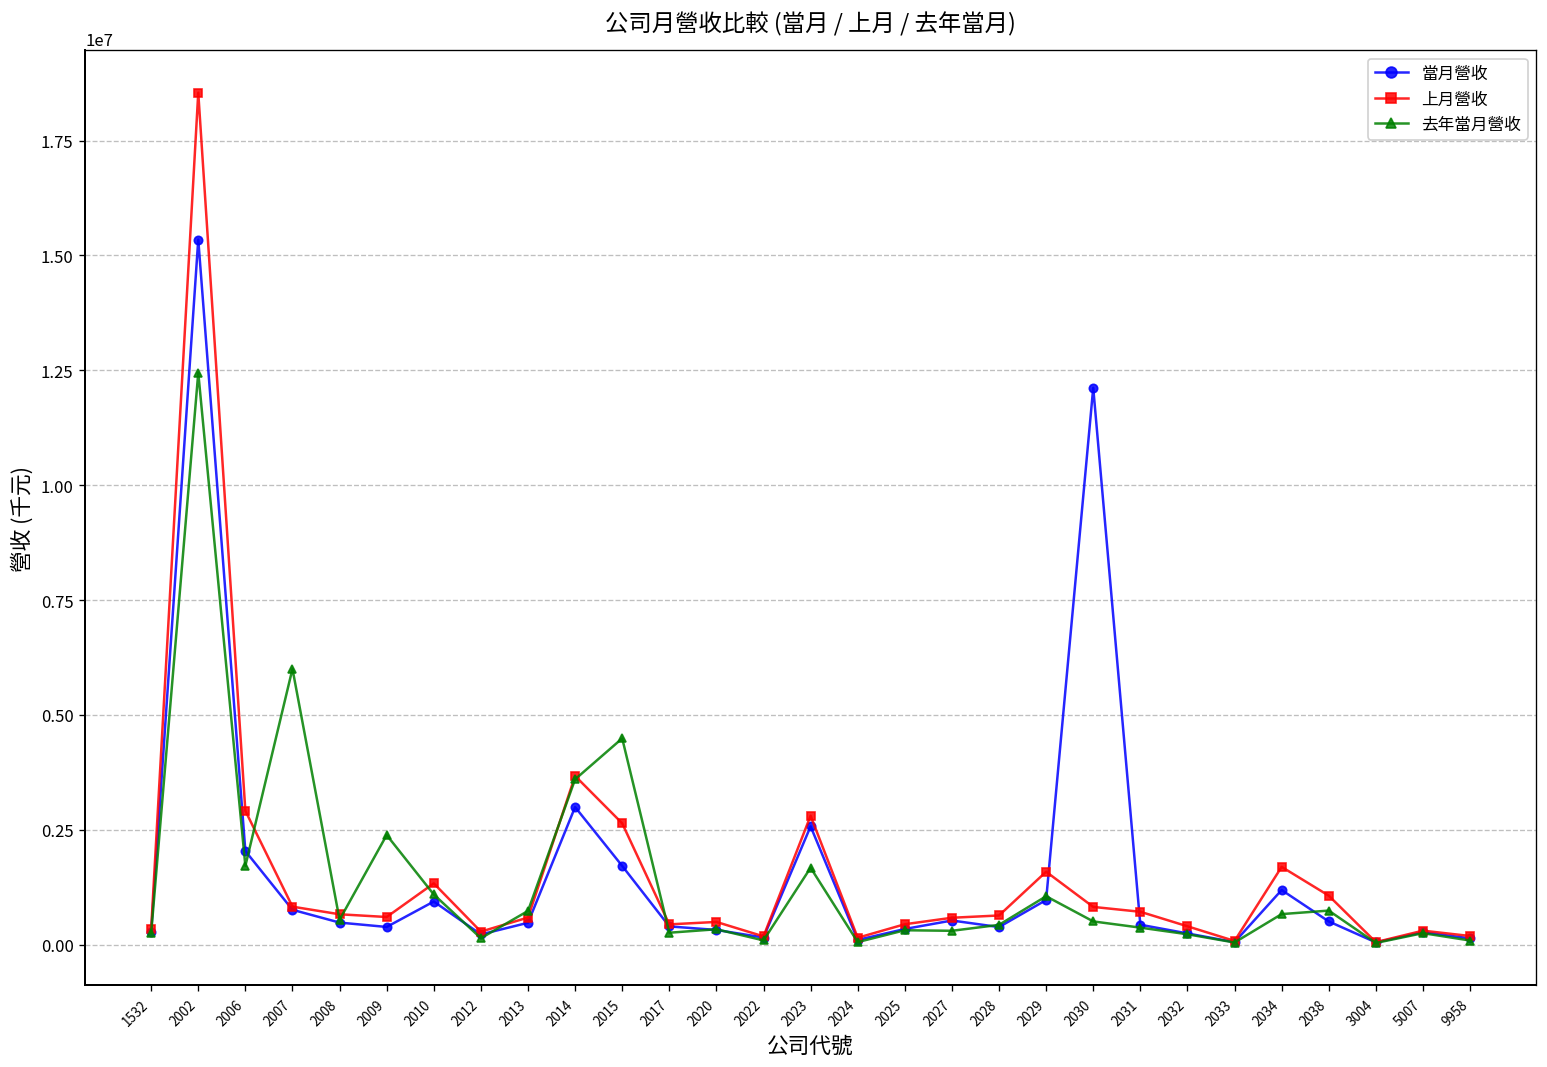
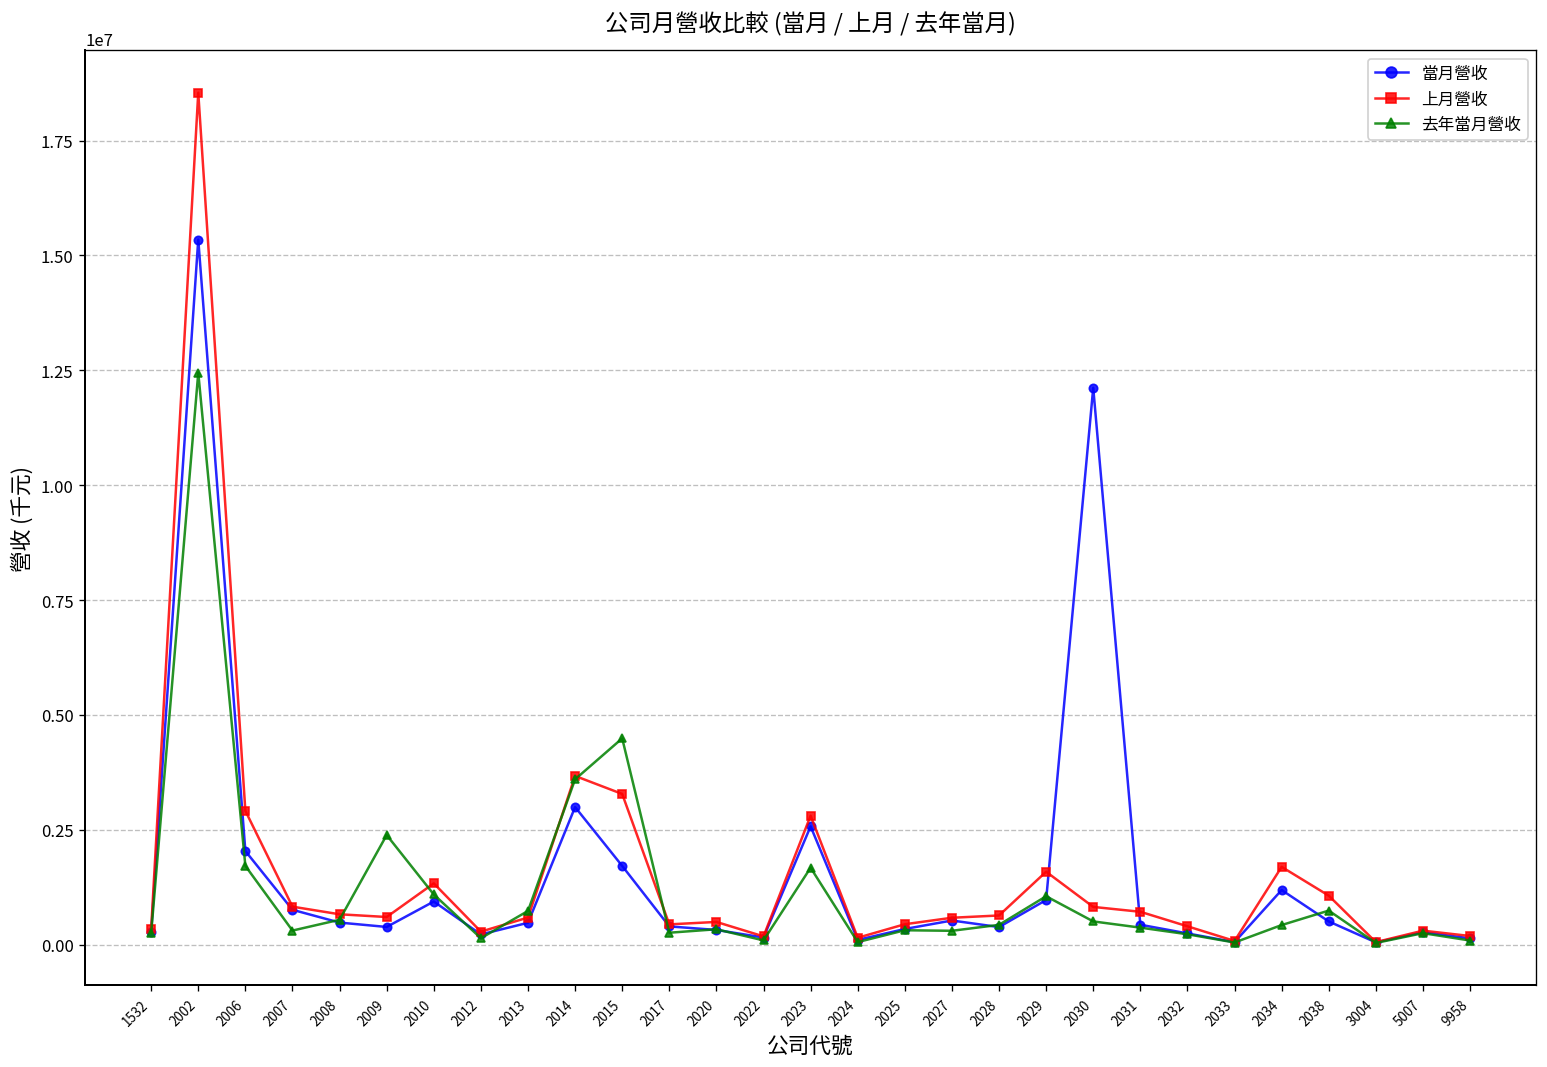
  {
    "當月營收": {
      "2002": 15300000,
      "2006": 2000000,
      "2007": 800000,
      "2009": 400000,
      "2010": 900000,
      "2013": 500000,
      "2014": 3000000,
      "2015": 1700000,
      "2023": 2600000,
      "2029": 1000000,
      "2030": 12100000,
      "2034": 1200000,
      "2038": 500000
    },
    "上月營收": {
      "2002": 18500000,
      "2006": 2900000,
      "2007": 800000,
      "2008": 700000,
      "2009": 600000,
      "2010": 1300000,
      "2013": 600000,
      "2014": 3700000,
-     "2015": 2600000,
+     "2015": 3300000,
      "2020": 500000,
      "2023": 2800000,
      "2025": 400000,
      "2028": 600000,
      "2029": 1600000,
      "2030": 800000,
      "2031": 700000,
      "2032": 400000,
      "2034": 1700000,
      "2038": 1100000
    },
    "去年當月營收": {
      "2002": 12400000,
      "2006": 1700000,
-     "2007": 6000000,
+     "2007": 300000,
      "2009": 2400000,
      "2010": 1100000,
      "2012": 100000,
      "2013": 700000,
      "2014": 3600000,
      "2015": 4500000,
      "2017": 300000,
      "2023": 1700000,
      "2027": 300000,
      "2029": 1100000,
      "2030": 500000,
-     "2034": 700000,
+     "2034": 400000,
      "2038": 700000
    }
  }
